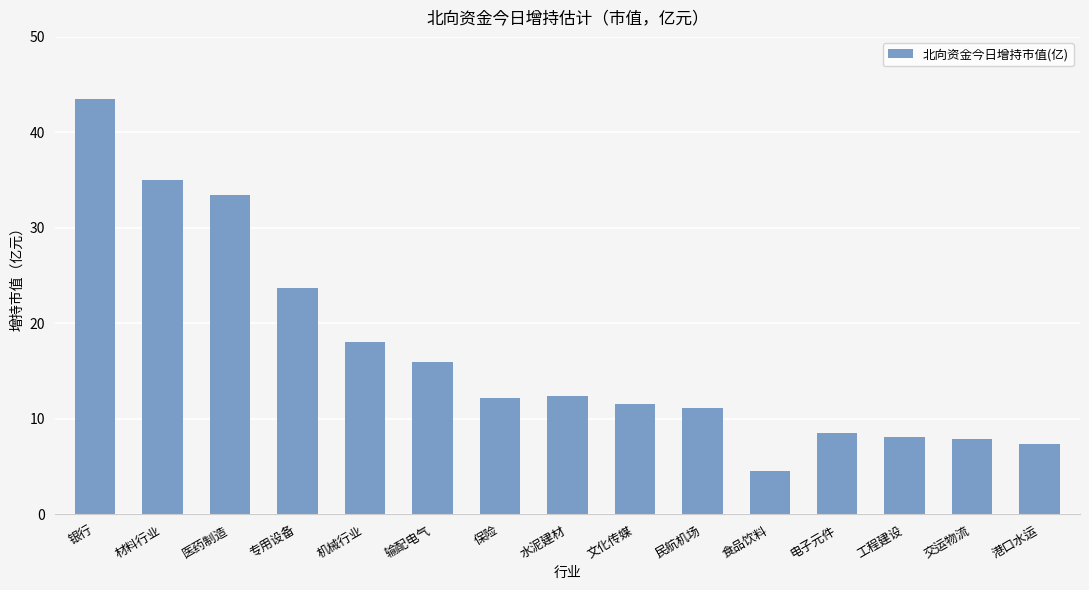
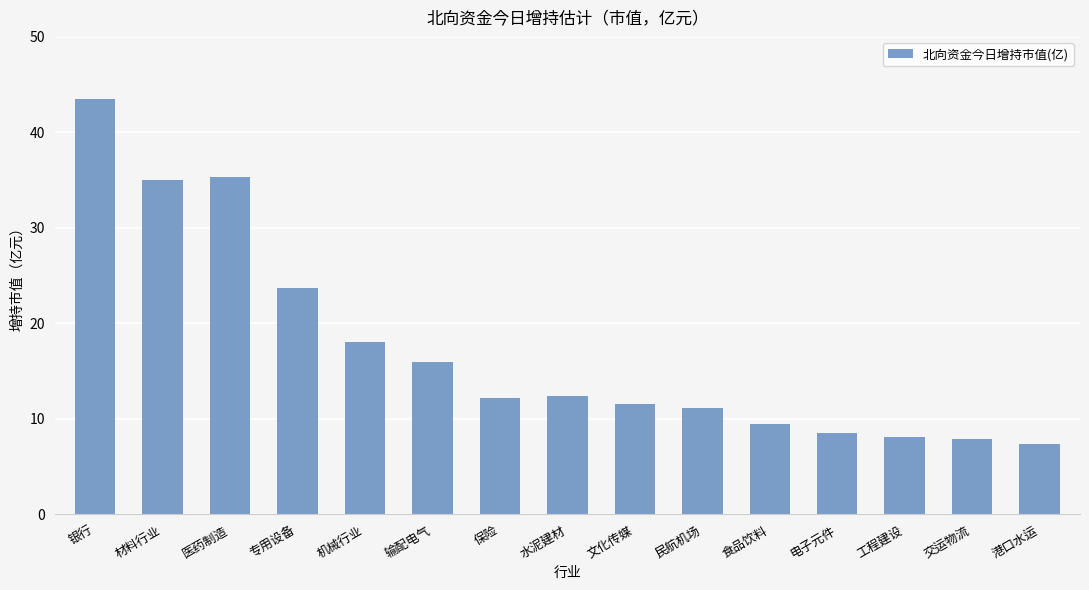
  {
    "银行": 43,
    "材料行业": 35,
-   "医药制造": 33,
+   "医药制造": 35,
    "专用设备": 24,
    "机械行业": 18,
    "输配电气": 16,
    "保险": 12,
    "水泥建材": 12,
    "文化传媒": 12,
    "民航机场": 11,
-   "食品饮料": 5,
+   "食品饮料": 9,
    "电子元件": 9,
    "工程建设": 8,
    "交运物流": 8,
    "港口水运": 7
  }
